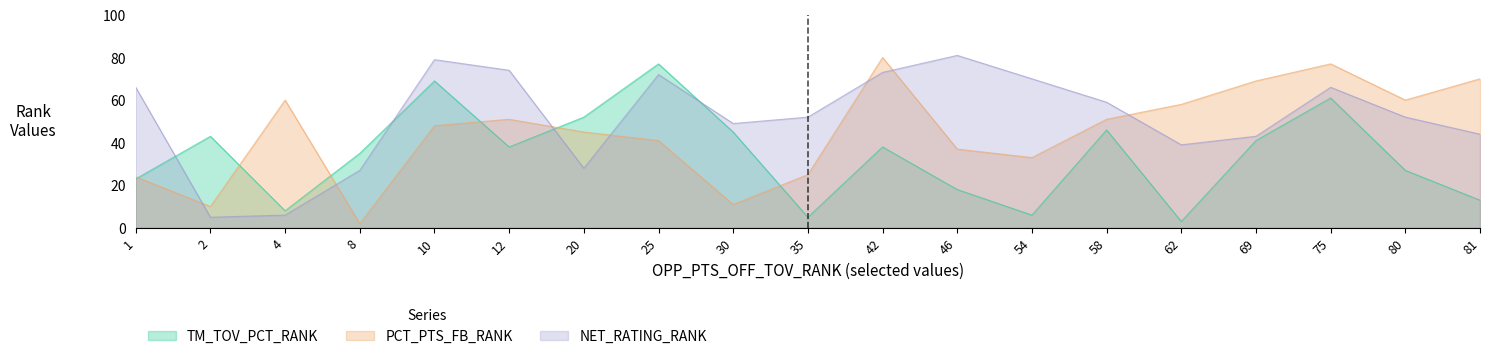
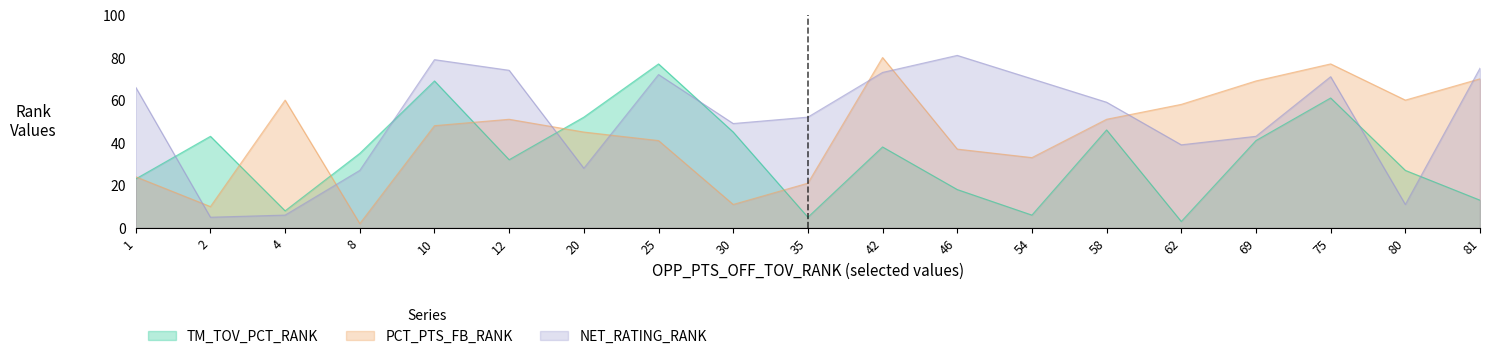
  {
    "TM_TOV_PCT_RANK": {
      "2": 43,
      "4": 8,
      "8": 35,
      "10": 69,
-     "12": 38,
+     "12": 32,
      "20": 52,
      "25": 77,
      "30": 45,
      "35": 5,
      "42": 38,
      "46": 18,
      "54": 6,
      "58": 46,
      "62": 3,
      "69": 41,
      "75": 61,
      "80": 27,
      "81": 13
    },
    "PCT_PTS_FB_RANK": {
      "2": 10,
      "4": 60,
      "8": 2,
      "10": 48,
      "12": 51,
      "20": 45,
      "25": 41,
      "30": 11,
-     "35": 25,
+     "35": 21,
      "42": 80,
      "46": 37,
      "54": 33,
      "58": 51,
      "62": 58,
      "69": 69,
      "75": 77,
      "80": 60,
      "81": 70
    },
    "NET_RATING_RANK": {
      "1": 66,
      "2": 5,
      "4": 6,
      "8": 27,
      "10": 79,
      "12": 74,
      "20": 28,
      "25": 72,
      "30": 49,
      "35": 52,
      "42": 73,
      "46": 81,
      "54": 70,
      "58": 59,
      "62": 39,
      "69": 43,
-     "75": 66,
-     "80": 52,
-     "81": 44
+     "75": 71,
+     "80": 11,
+     "81": 75
    }
  }
